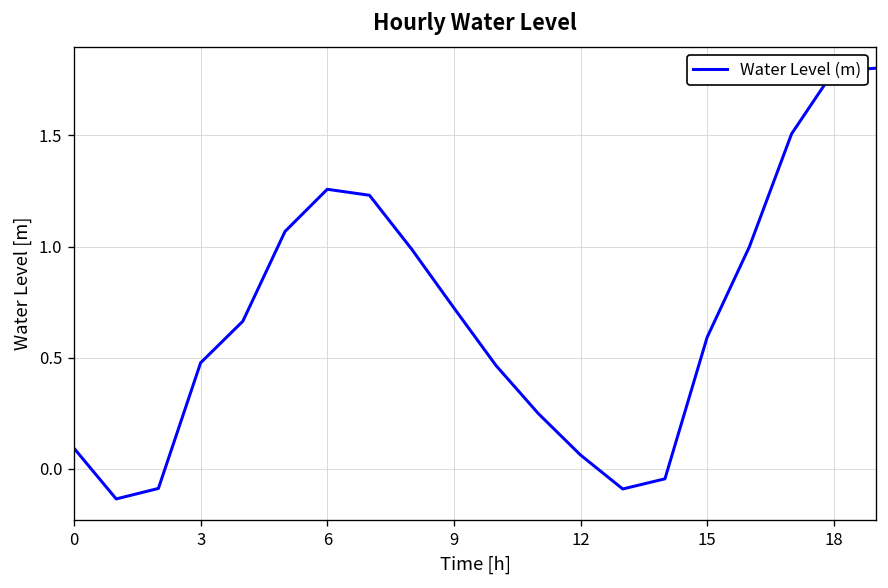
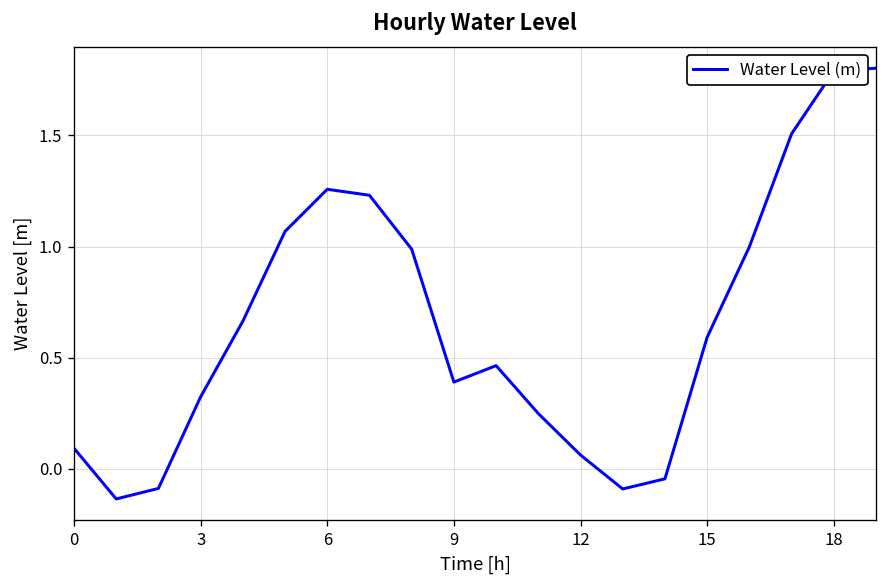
  {
    "0": 0.09,
-   "3": 0.48,
+   "3": 0.32,
    "6": 1.26,
-   "9": 0.72,
+   "9": 0.39,
    "12": 0.06,
    "15": 0.59
  }
